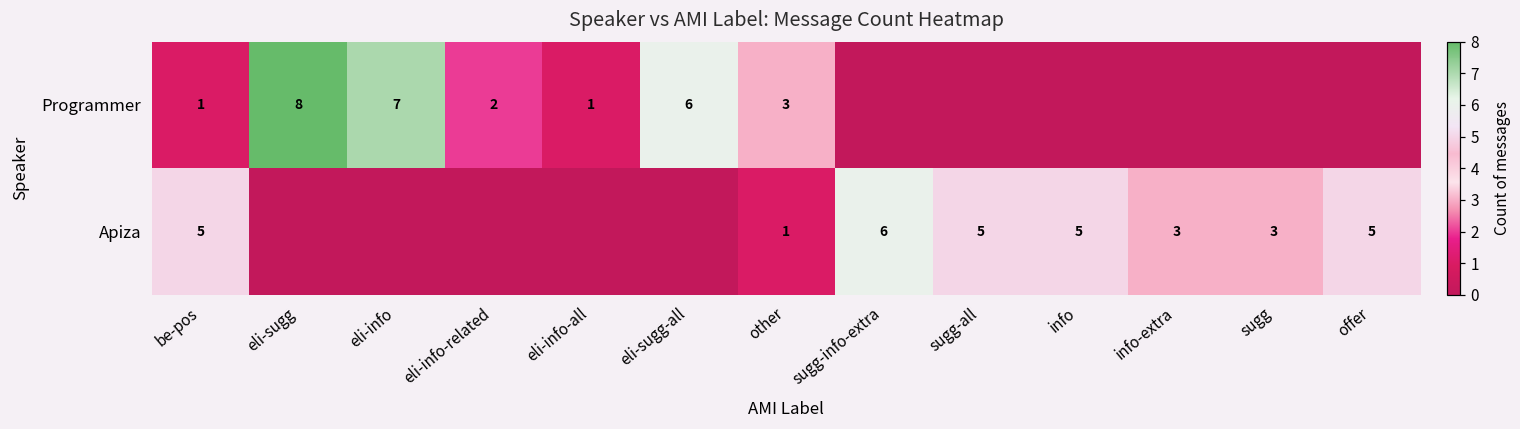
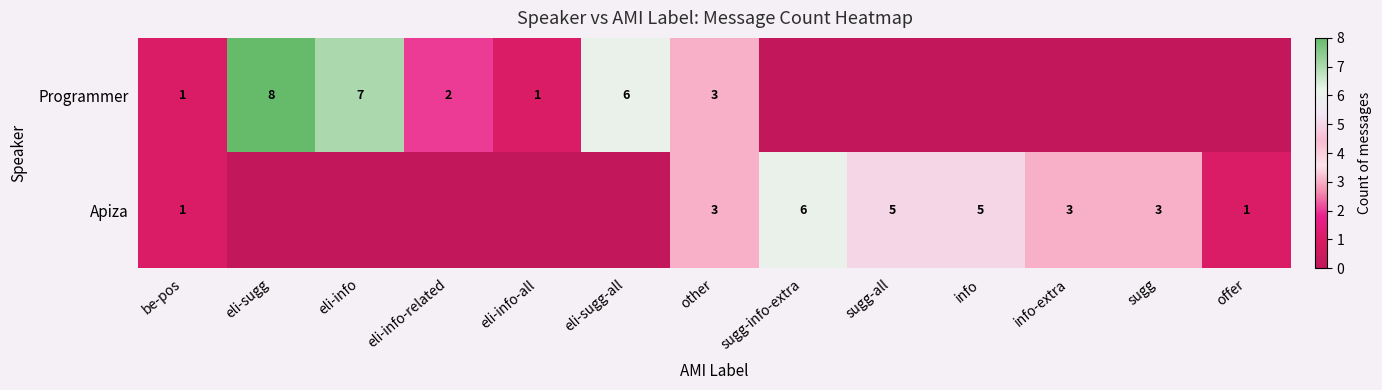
  {
    "Programmer": {
      "be-pos": 1,
      "eli-sugg": 8,
      "eli-info": 7,
      "eli-info-related": 2,
      "eli-info-all": 1,
      "eli-sugg-all": 6,
      "other": 3
    },
    "Apiza": {
-     "be-pos": 5,
-     "other": 1,
+     "be-pos": 1,
+     "other": 3,
      "sugg-info-extra": 6,
      "sugg-all": 5,
      "info": 5,
      "info-extra": 3,
      "sugg": 3,
-     "offer": 5
+     "offer": 1
    }
  }
